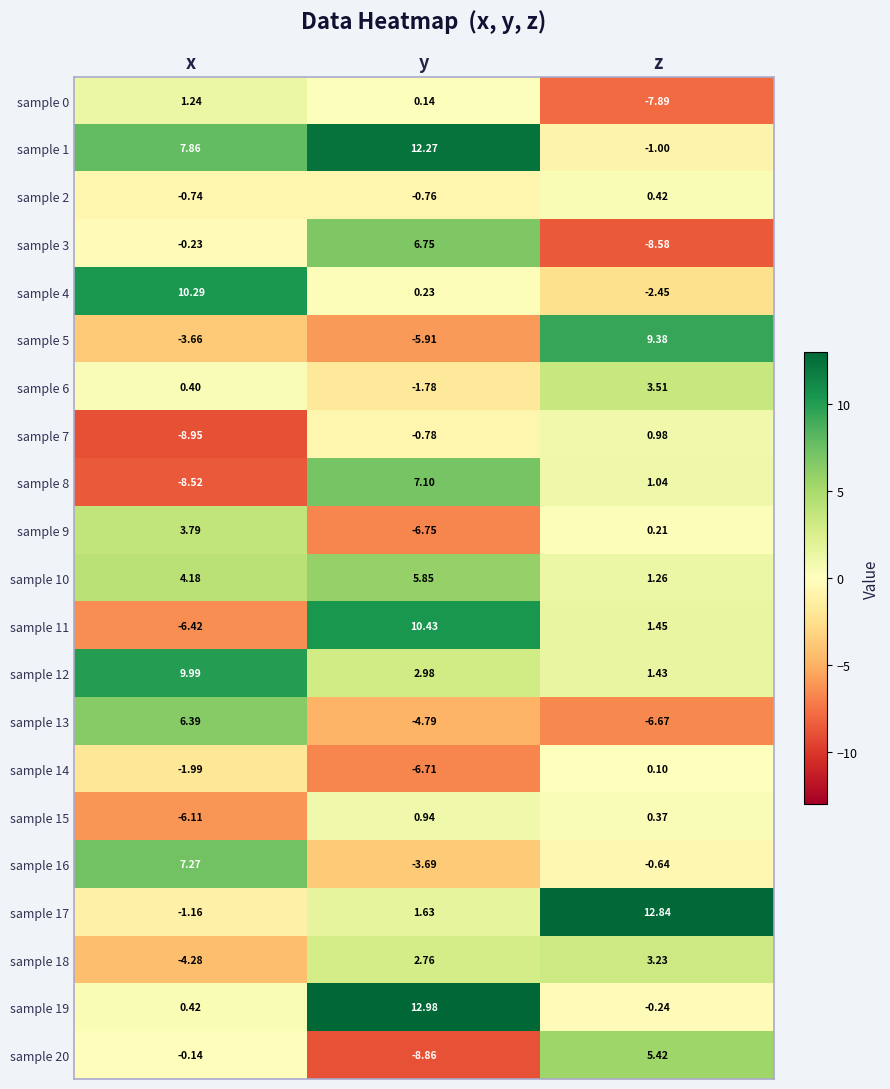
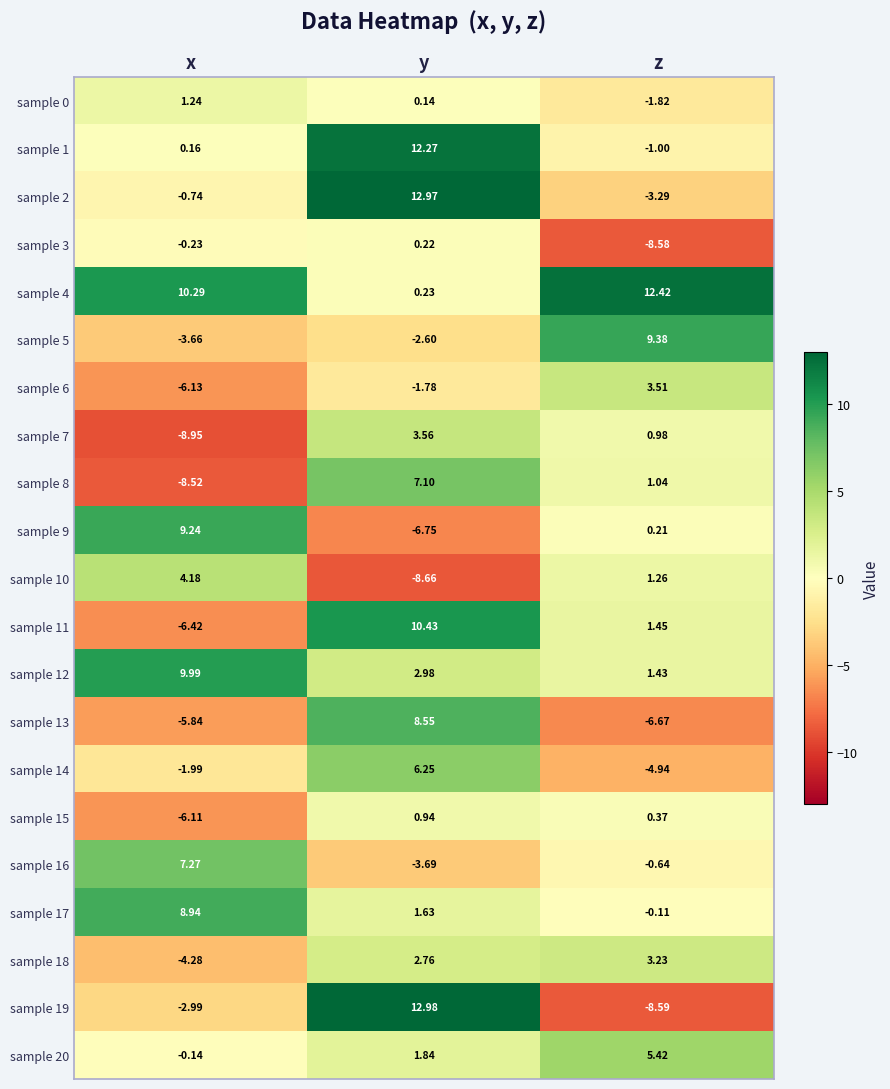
  {
    "sample 0": {
      "x": 1.24,
      "y": 0.14,
-     "z": -7.89
+     "z": -1.82
    },
    "sample 1": {
-     "x": 7.86,
+     "x": 0.16,
      "y": 12.27,
      "z": -1.00
    },
    "sample 2": {
      "x": -0.74,
-     "y": -0.76,
-     "z": 0.42
+     "y": 12.97,
+     "z": -3.29
    },
    "sample 3": {
      "x": -0.23,
-     "y": 6.75,
+     "y": 0.22,
      "z": -8.58
    },
    "sample 4": {
      "x": 10.29,
      "y": 0.23,
-     "z": -2.45
+     "z": 12.42
    },
    "sample 5": {
      "x": -3.66,
-     "y": -5.91,
+     "y": -2.60,
      "z": 9.38
    },
    "sample 6": {
-     "x": 0.40,
+     "x": -6.13,
      "y": -1.78,
      "z": 3.51
    },
    "sample 7": {
      "x": -8.95,
-     "y": -0.78,
+     "y": 3.56,
      "z": 0.98
    },
    "sample 8": {
      "x": -8.52,
      "y": 7.10,
      "z": 1.04
    },
    "sample 9": {
-     "x": 3.79,
+     "x": 9.24,
      "y": -6.75,
      "z": 0.21
    },
    "sample 10": {
      "x": 4.18,
-     "y": 5.85,
+     "y": -8.66,
      "z": 1.26
    },
    "sample 11": {
      "x": -6.42,
      "y": 10.43,
      "z": 1.45
    },
    "sample 12": {
      "x": 9.99,
      "y": 2.98,
      "z": 1.43
    },
    "sample 13": {
-     "x": 6.39,
-     "y": -4.79,
+     "x": -5.84,
+     "y": 8.55,
      "z": -6.67
    },
    "sample 14": {
      "x": -1.99,
-     "y": -6.71,
-     "z": 0.10
+     "y": 6.25,
+     "z": -4.94
    },
    "sample 15": {
      "x": -6.11,
      "y": 0.94,
      "z": 0.37
    },
    "sample 16": {
      "x": 7.27,
      "y": -3.69,
      "z": -0.64
    },
    "sample 17": {
-     "x": -1.16,
+     "x": 8.94,
      "y": 1.63,
-     "z": 12.84
+     "z": -0.11
    },
    "sample 18": {
      "x": -4.28,
      "y": 2.76,
      "z": 3.23
    },
    "sample 19": {
-     "x": 0.42,
+     "x": -2.99,
      "y": 12.98,
-     "z": -0.24
+     "z": -8.59
    },
    "sample 20": {
      "x": -0.14,
-     "y": -8.86,
+     "y": 1.84,
      "z": 5.42
    }
  }
